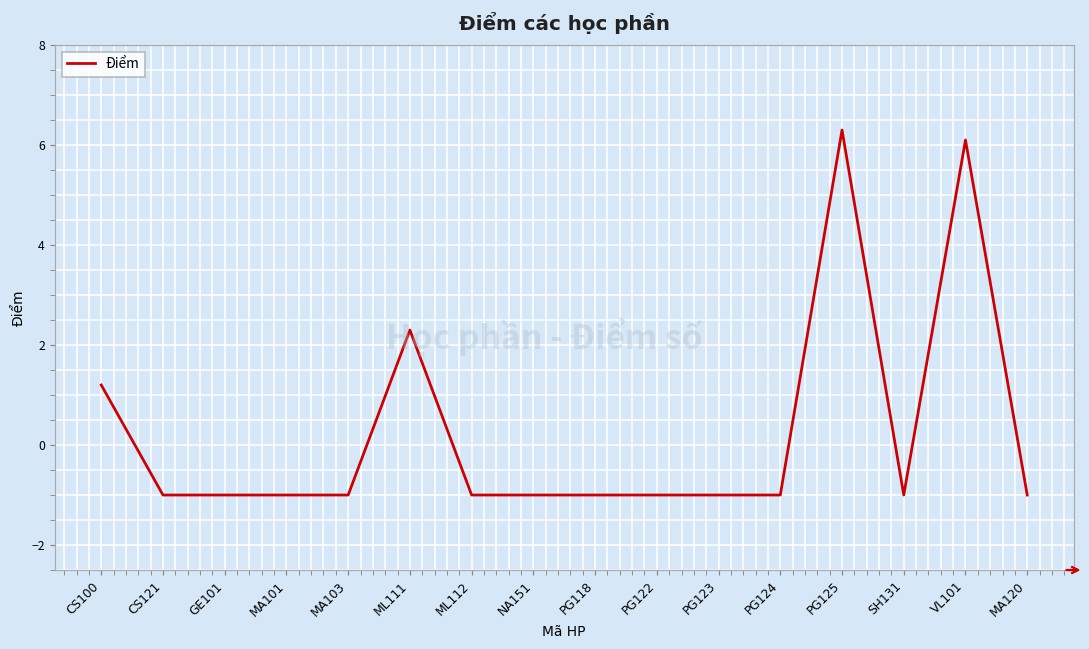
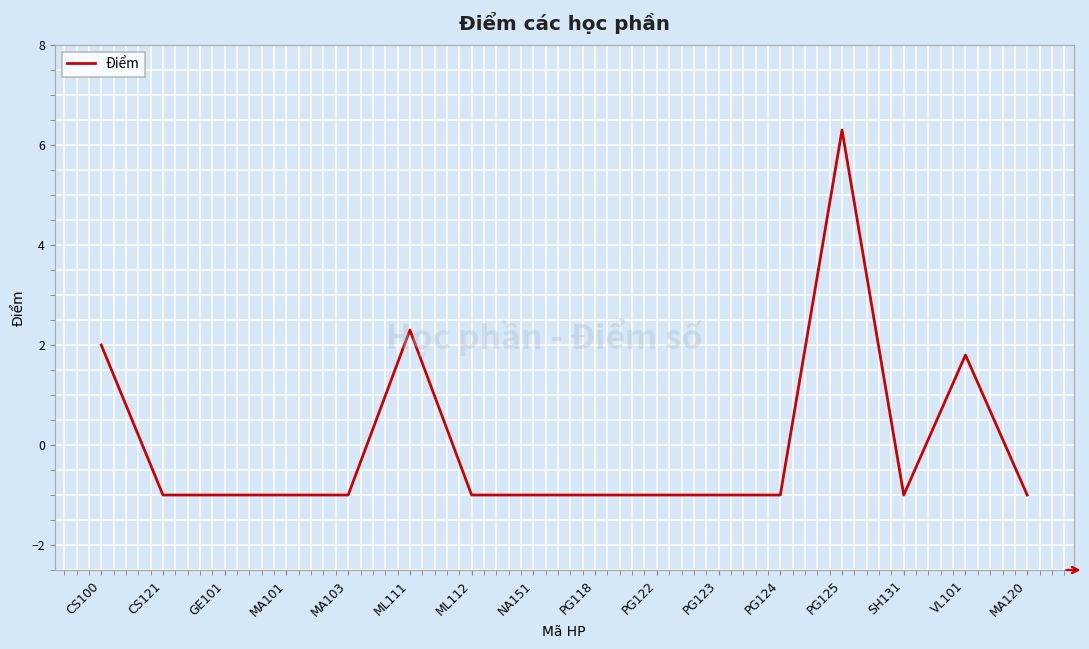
  {
-   "CS100": 1.2,
+   "CS100": 2.0,
    "CS121": -1.0,
    "GE101": -1.0,
    "MA101": -1.0,
    "MA103": -1.0,
    "ML111": 2.3,
    "ML112": -1.0,
    "NA151": -1.0,
    "PG118": -1.0,
    "PG122": -1.0,
    "PG123": -1.0,
    "PG124": -1.0,
    "PG125": 6.3,
    "SH131": -1.0,
-   "VL101": 6.1,
+   "VL101": 1.8,
    "MA120": -1.0
  }
